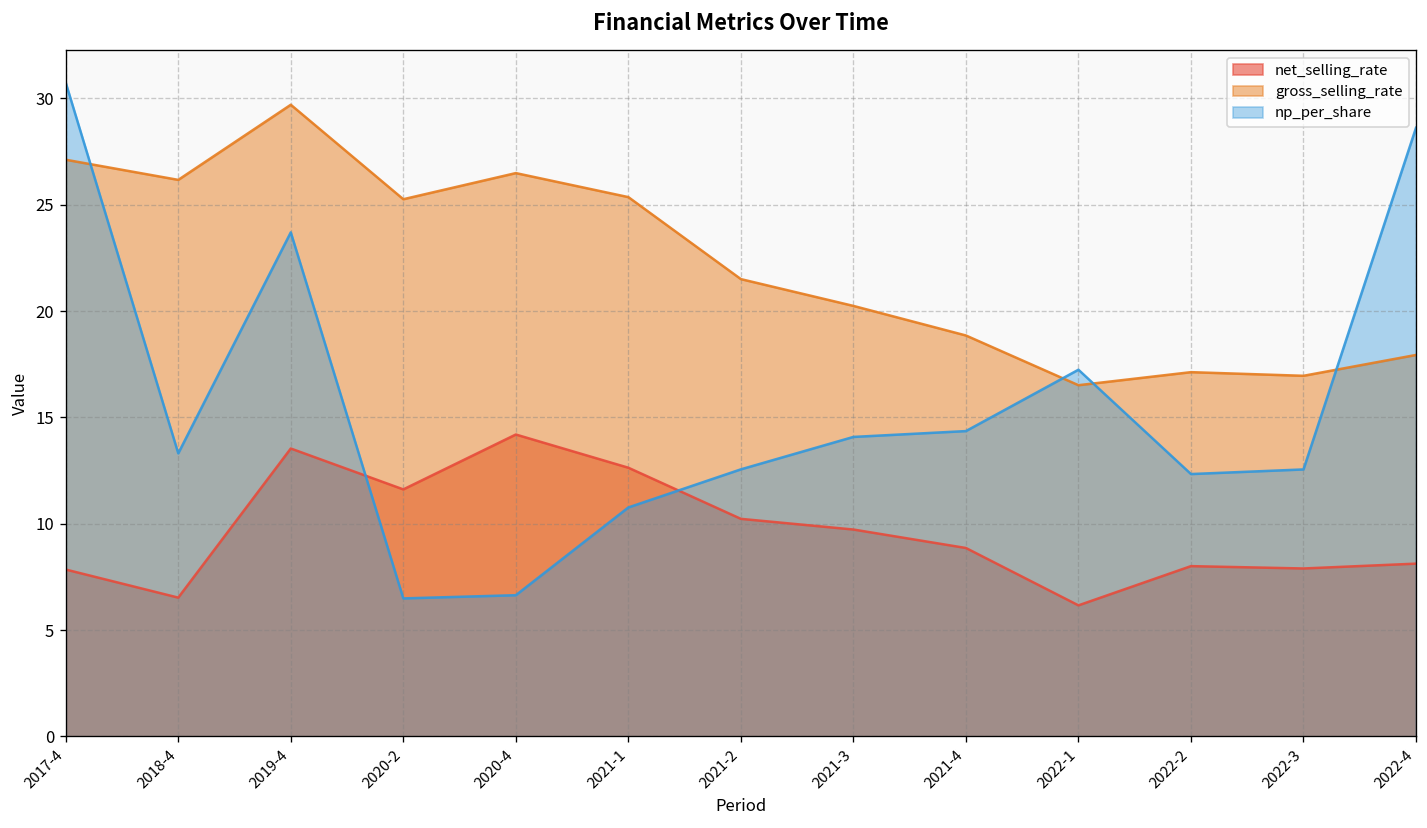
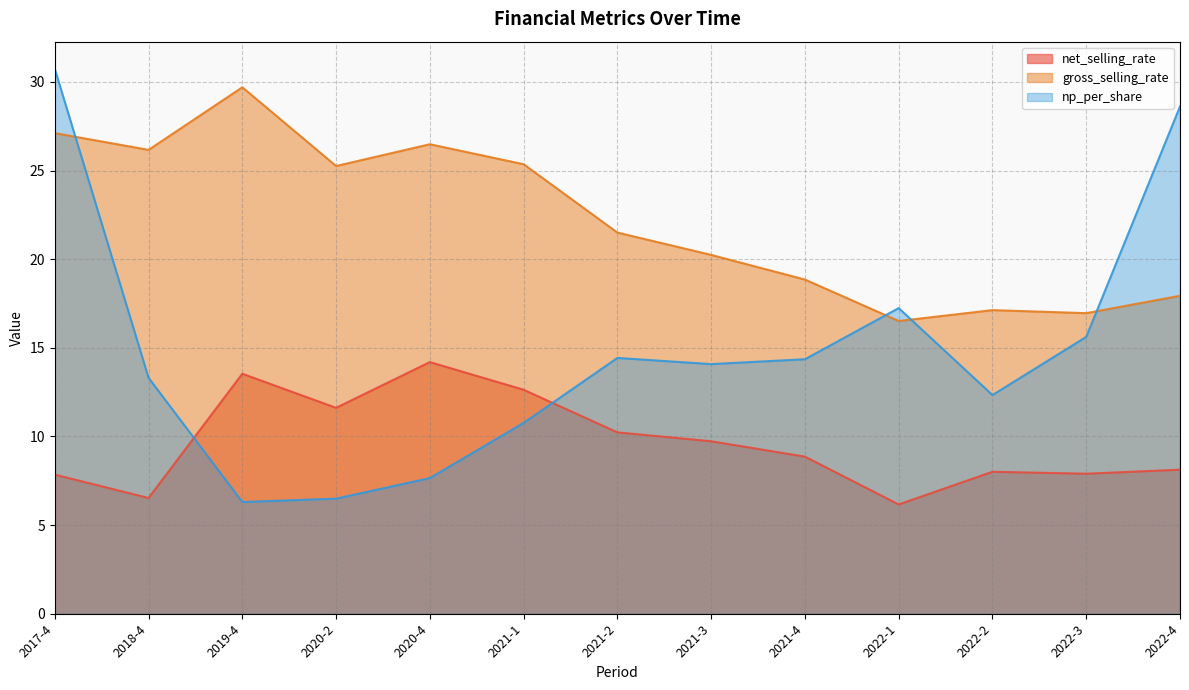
  {
    "np_per_share": {
      "2017-4": 30.7,
      "2018-4": 13.3,
-     "2019-4": 23.7,
+     "2019-4": 6.3,
      "2020-2": 6.5,
-     "2020-4": 6.6,
+     "2020-4": 7.7,
      "2021-1": 10.8,
-     "2021-2": 12.6,
+     "2021-2": 14.4,
      "2021-3": 14.1,
      "2021-4": 14.4,
      "2022-1": 17.2,
      "2022-2": 12.3,
-     "2022-3": 12.6,
+     "2022-3": 15.6,
      "2022-4": 28.6
    }
  }
